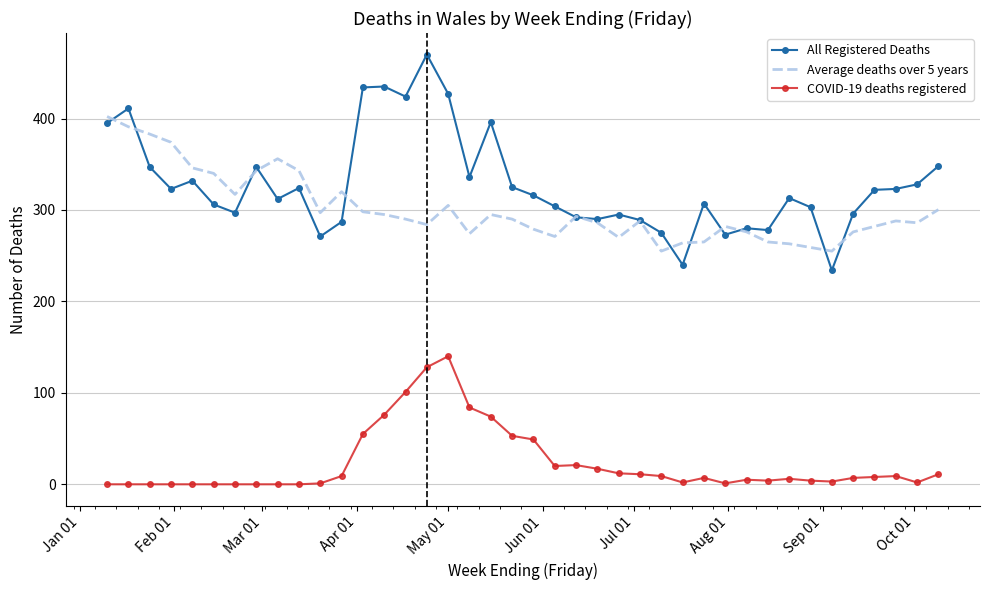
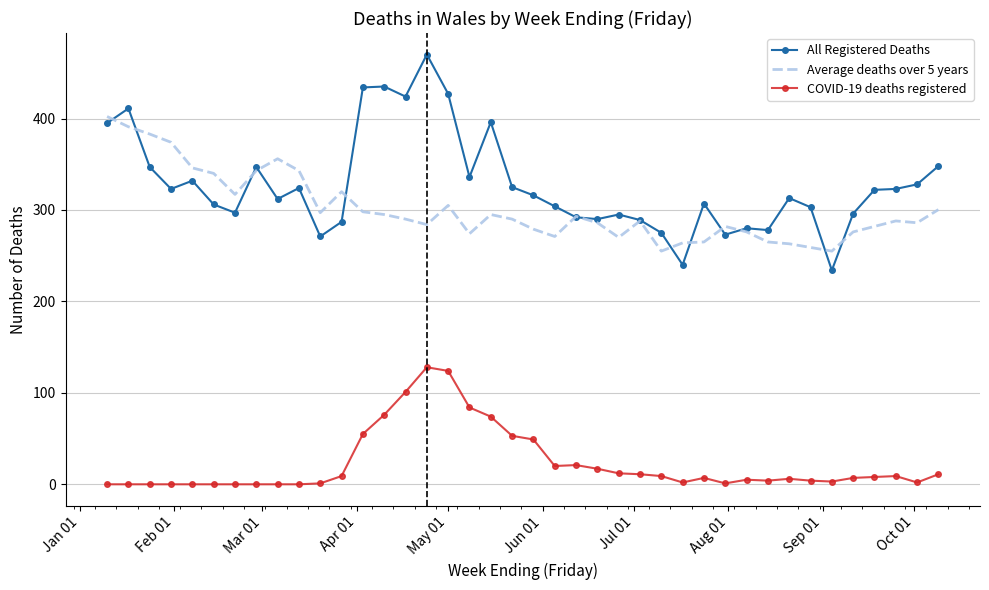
  {
    "All Registered Deaths": {
      "May 01": 430
    },
    "Average deaths over 5 years": {
      "May 01": 310
    },
    "COVID-19 deaths registered": {
-     "May 01": 140
+     "May 01": 120
    }
  }
